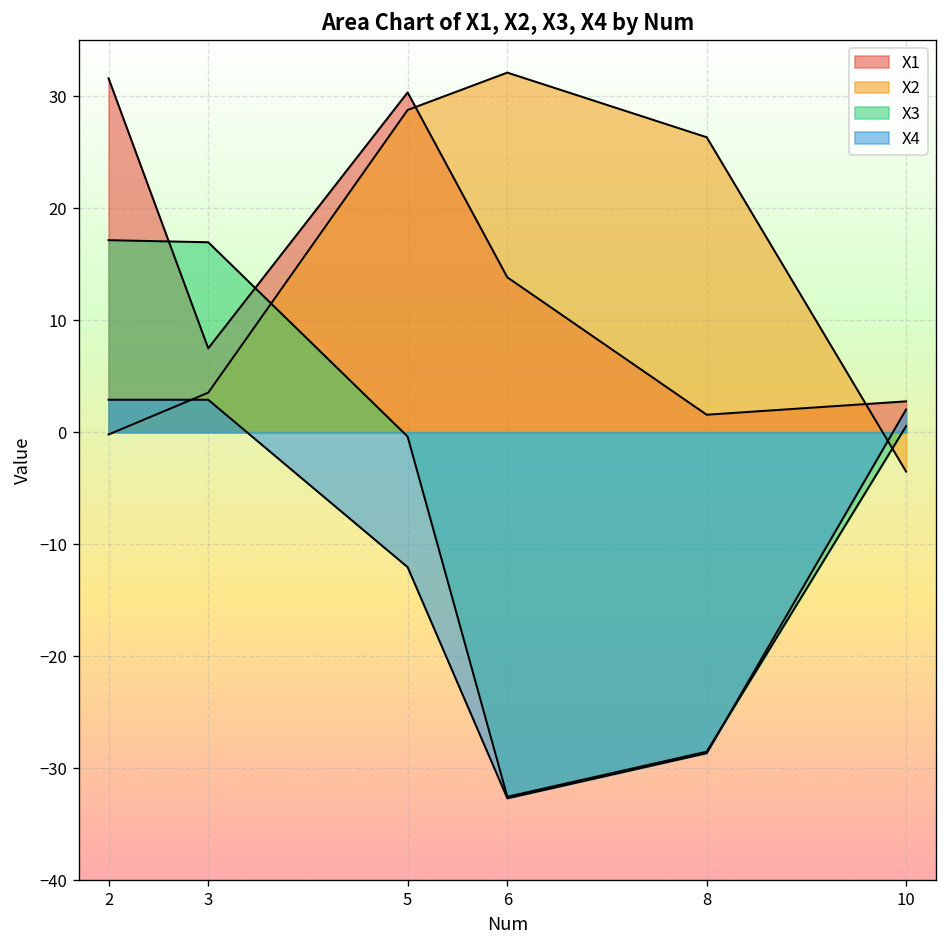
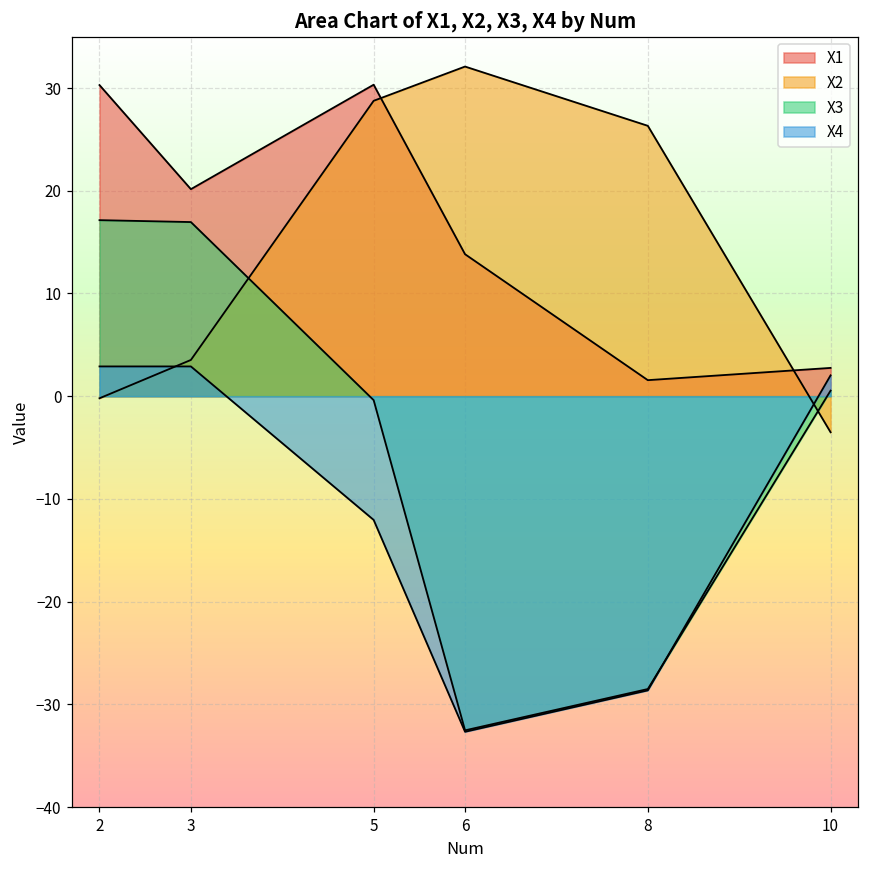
  {
    "X1": {
-     "2": 32,
-     "3": 7,
+     "2": 30,
+     "3": 20,
      "5": 30,
      "6": 14,
      "8": 2,
      "10": 3
    }
  }
